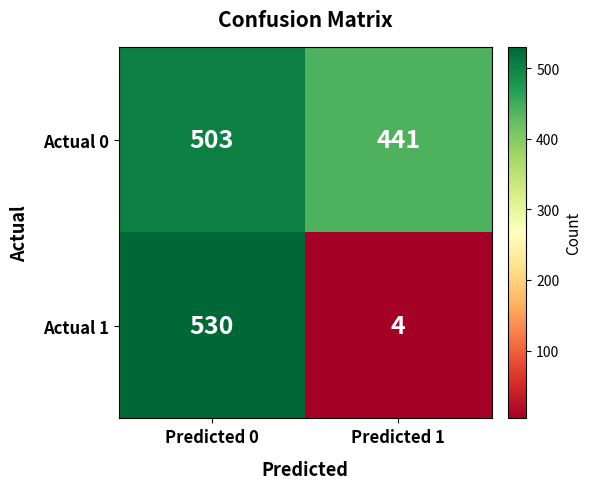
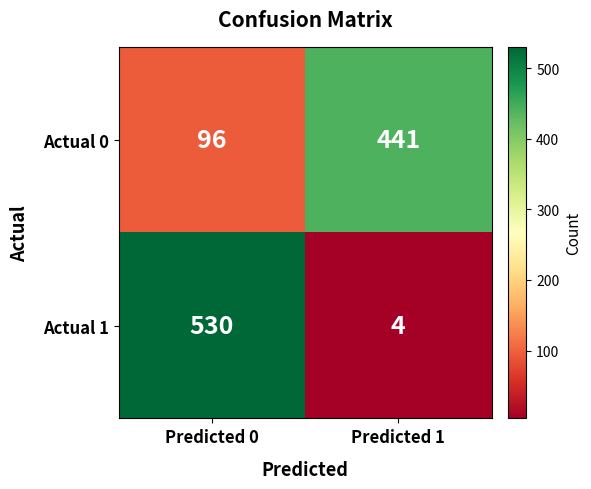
  {
    "Actual 0": {
-     "Predicted 0": 503,
+     "Predicted 0": 96,
      "Predicted 1": 441
    },
    "Actual 1": {
      "Predicted 0": 530,
      "Predicted 1": 4
    }
  }
